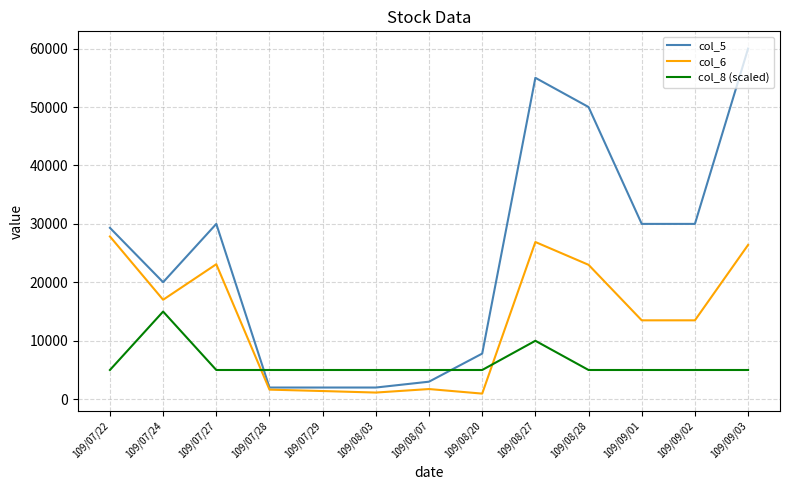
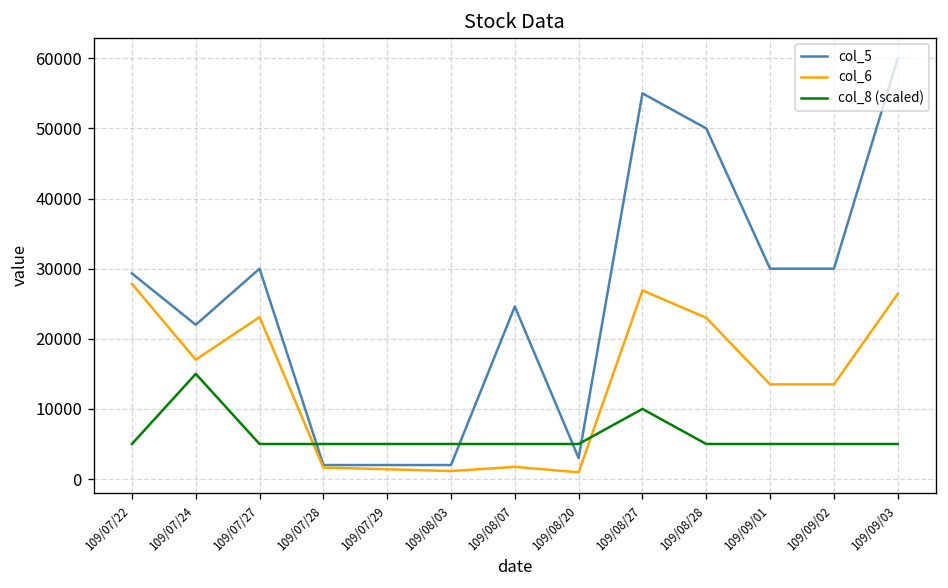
  {
    "col_5": {
      "109/07/22": 29000,
-     "109/07/24": 20000,
+     "109/07/24": 22000,
      "109/07/27": 30000,
      "109/07/29": 2000,
      "109/08/03": 2000,
-     "109/08/07": 3000,
-     "109/08/20": 8000,
+     "109/08/07": 25000,
+     "109/08/20": 3000,
      "109/08/27": 55000,
      "109/08/28": 50000,
      "109/09/01": 30000,
      "109/09/02": 30000
    },
    "col_6": {
      "109/07/22": 28000,
      "109/07/24": 17000,
      "109/07/27": 23000,
      "109/07/29": 1000,
      "109/08/03": 1000,
      "109/08/07": 2000,
      "109/08/20": 1000,
      "109/08/27": 27000,
      "109/08/28": 23000,
      "109/09/01": 14000,
      "109/09/02": 14000,
      "109/09/03": 26000
    },
    "col_8 (scaled)": {
      "109/07/22": 5000,
      "109/07/24": 15000,
      "109/07/27": 5000,
      "109/07/28": 5000,
      "109/07/29": 5000,
      "109/08/03": 5000,
      "109/08/07": 5000,
      "109/08/20": 5000,
      "109/08/27": 10000,
      "109/08/28": 5000,
      "109/09/01": 5000,
      "109/09/02": 5000,
      "109/09/03": 5000
    }
  }
